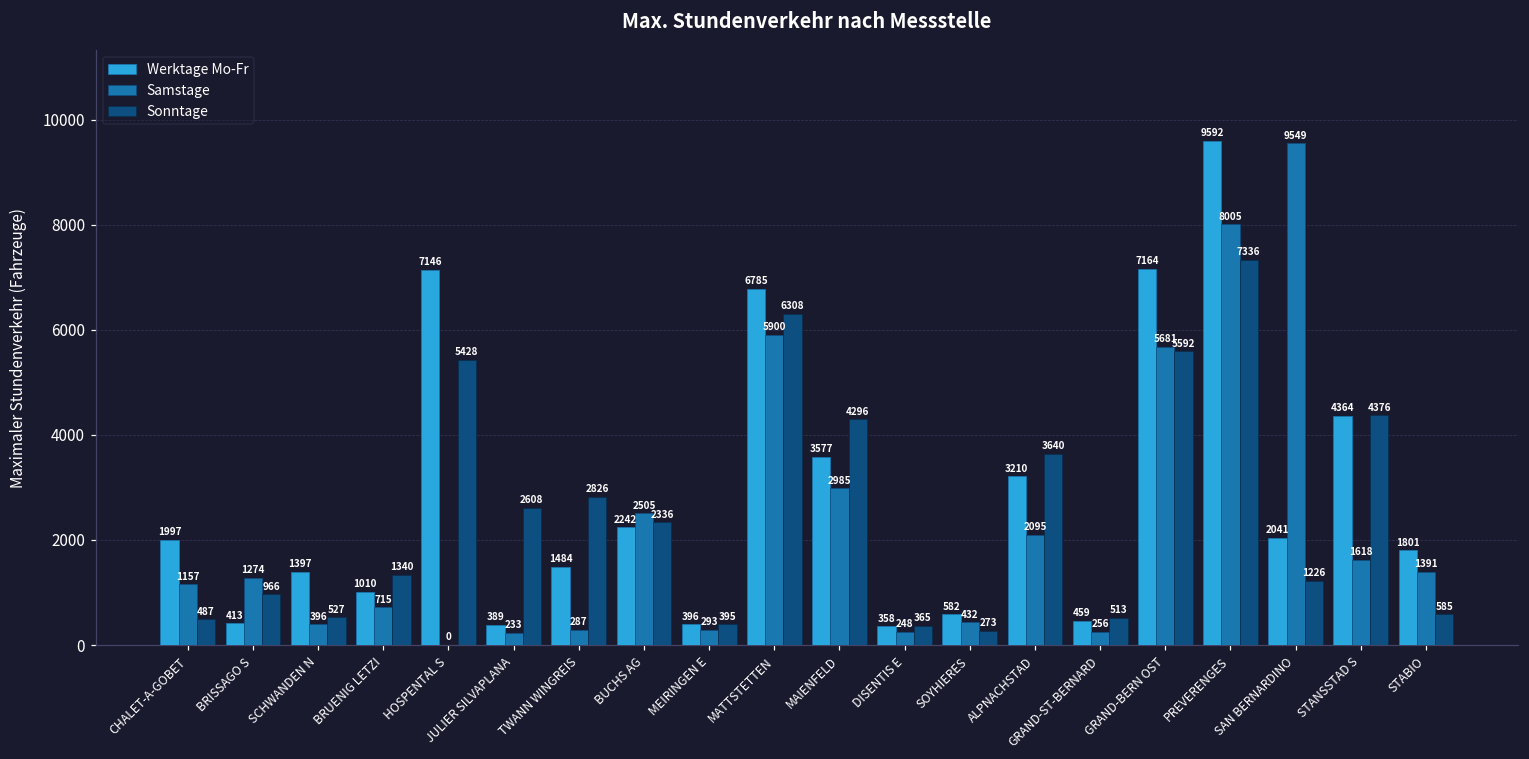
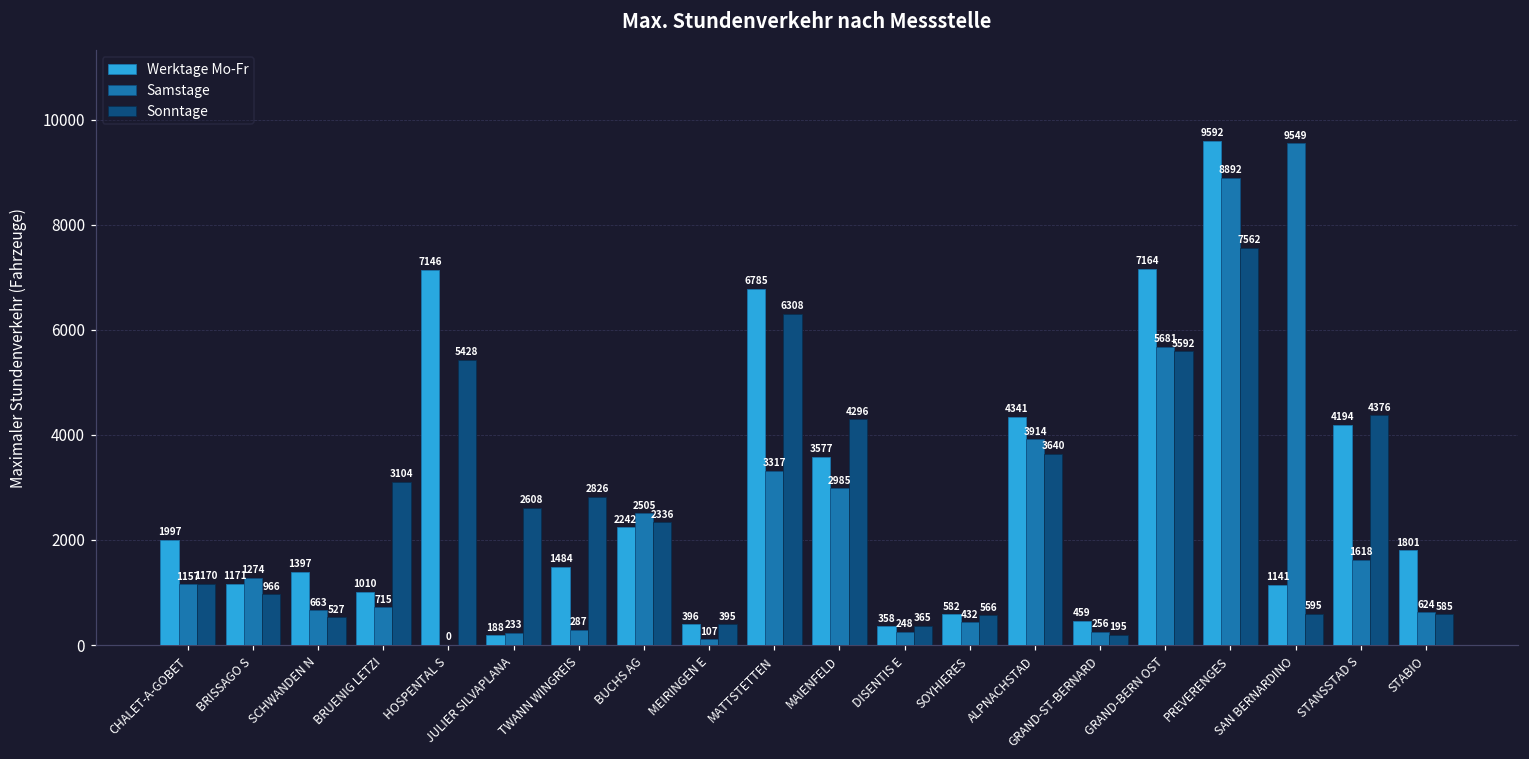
  {
    "Werktage Mo-Fr": {
      "CHALET-A-GOBET": 1997,
-     "BRISSAGO S": 413,
+     "BRISSAGO S": 1171,
      "SCHWANDEN N": 1397,
      "BRUENIG LETZI": 1010,
      "HOSPENTAL S": 7146,
-     "JULIER SILVAPLANA": 389,
+     "JULIER SILVAPLANA": 188,
      "TWANN WINGREIS": 1484,
      "BUCHS AG": 2242,
      "MEIRINGEN E": 396,
      "MATTSTETTEN": 6785,
      "MAIENFELD": 3577,
      "DISENTIS E": 358,
      "SOYHIERES": 582,
-     "ALPNACHSTAD": 3210,
+     "ALPNACHSTAD": 4341,
      "GRAND-ST-BERNARD": 459,
      "GRAND-BERN OST": 7164,
      "PREVERENGES": 9592,
-     "SAN BERNARDINO": 2041,
-     "STANSSTAD S": 4364,
+     "SAN BERNARDINO": 1141,
+     "STANSSTAD S": 4194,
      "STABIO": 1801
    },
    "Samstage": {
      "CHALET-A-GOBET": 1157,
      "BRISSAGO S": 1274,
-     "SCHWANDEN N": 396,
+     "SCHWANDEN N": 663,
      "BRUENIG LETZI": 715,
      "HOSPENTAL S": 0,
      "JULIER SILVAPLANA": 233,
      "TWANN WINGREIS": 287,
      "BUCHS AG": 2505,
-     "MEIRINGEN E": 293,
-     "MATTSTETTEN": 5900,
+     "MEIRINGEN E": 107,
+     "MATTSTETTEN": 3317,
      "MAIENFELD": 2985,
      "DISENTIS E": 248,
      "SOYHIERES": 432,
-     "ALPNACHSTAD": 2095,
+     "ALPNACHSTAD": 3914,
      "GRAND-ST-BERNARD": 256,
      "GRAND-BERN OST": 5681,
-     "PREVERENGES": 8005,
+     "PREVERENGES": 8892,
      "SAN BERNARDINO": 9549,
      "STANSSTAD S": 1618,
-     "STABIO": 1391
+     "STABIO": 624
    },
    "Sonntage": {
-     "CHALET-A-GOBET": 487,
+     "CHALET-A-GOBET": 1170,
      "BRISSAGO S": 966,
      "SCHWANDEN N": 527,
-     "BRUENIG LETZI": 1340,
+     "BRUENIG LETZI": 3104,
      "HOSPENTAL S": 5428,
      "JULIER SILVAPLANA": 2608,
      "TWANN WINGREIS": 2826,
      "BUCHS AG": 2336,
      "MEIRINGEN E": 395,
      "MATTSTETTEN": 6308,
      "MAIENFELD": 4296,
      "DISENTIS E": 365,
-     "SOYHIERES": 273,
+     "SOYHIERES": 566,
      "ALPNACHSTAD": 3640,
-     "GRAND-ST-BERNARD": 513,
+     "GRAND-ST-BERNARD": 195,
      "GRAND-BERN OST": 5592,
-     "PREVERENGES": 7336,
-     "SAN BERNARDINO": 1226,
+     "PREVERENGES": 7562,
+     "SAN BERNARDINO": 595,
      "STANSSTAD S": 4376,
      "STABIO": 585
    }
  }
